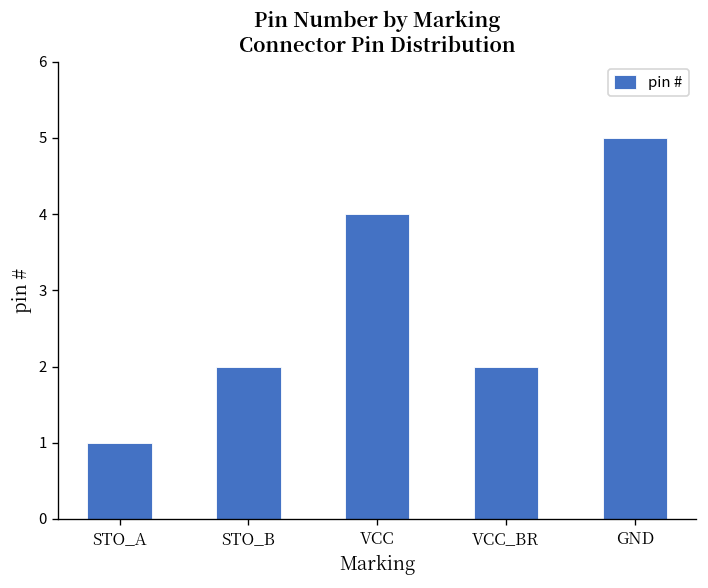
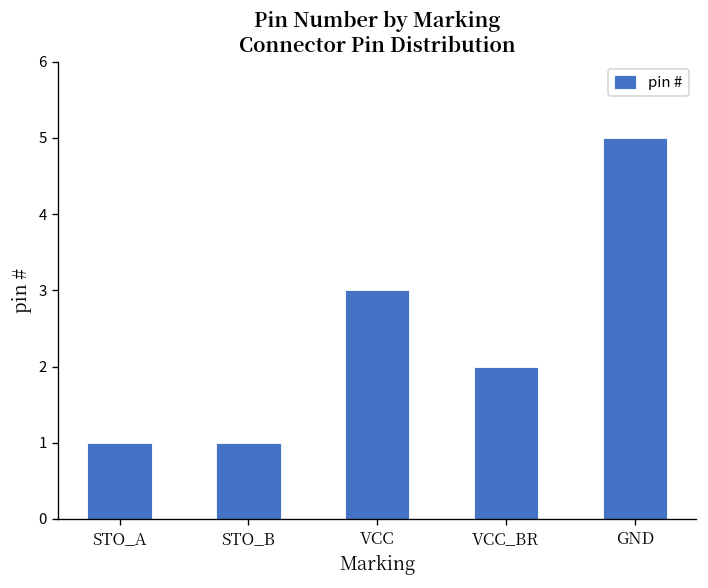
  {
    "STO_A": 1,
-   "STO_B": 2,
-   "VCC": 4,
+   "STO_B": 1,
+   "VCC": 3,
    "VCC_BR": 2,
    "GND": 5
  }
